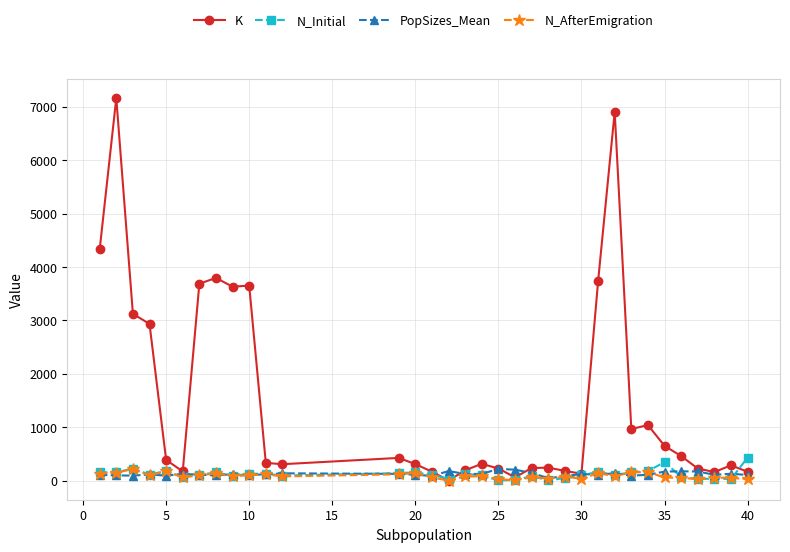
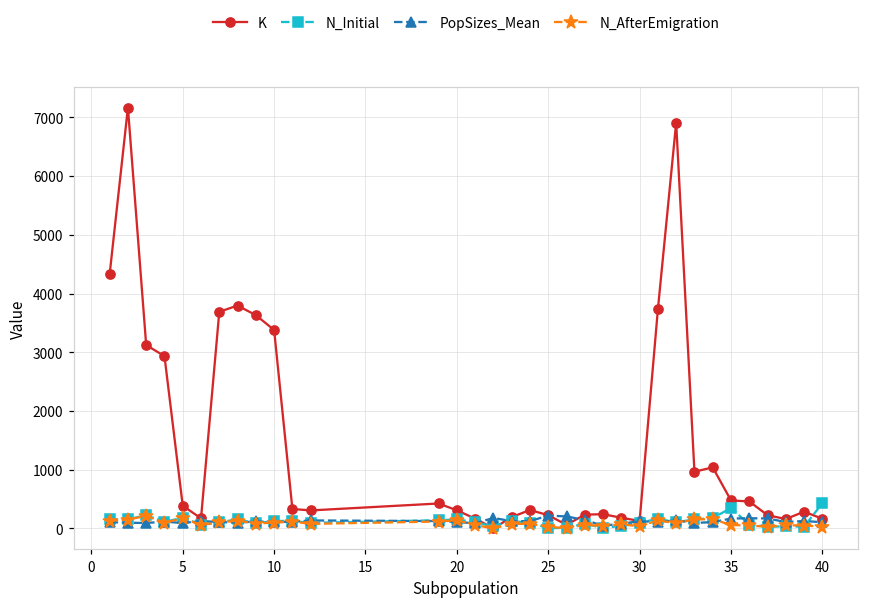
  {
    "K": {
      "5": 400,
-     "10": 3700,
+     "10": 3400,
      "20": 300,
-     "35": 700,
+     "35": 500,
      "40": 200
    },
    "N_Initial": {
      "35": 300,
      "40": 400
    },
    "PopSizes_Mean": {
      "5": 100,
      "35": 200,
      "40": 100
    },
    "N_AfterEmigration": {
      "30": 0,
      "35": 100,
      "40": 0
    }
  }
